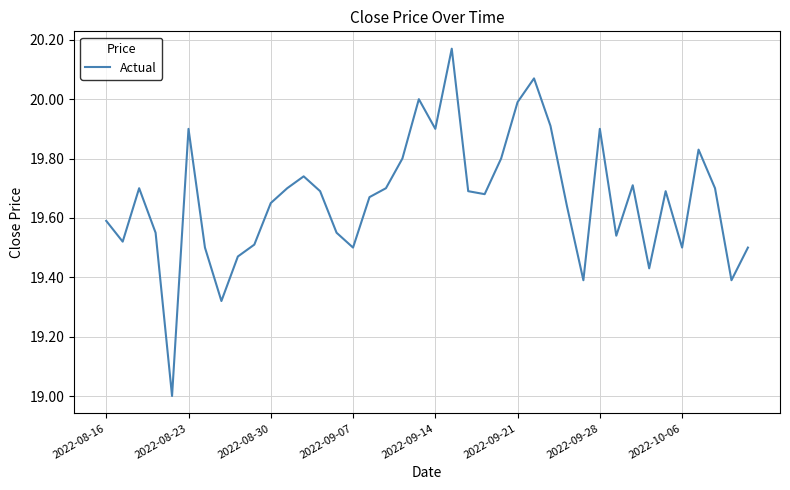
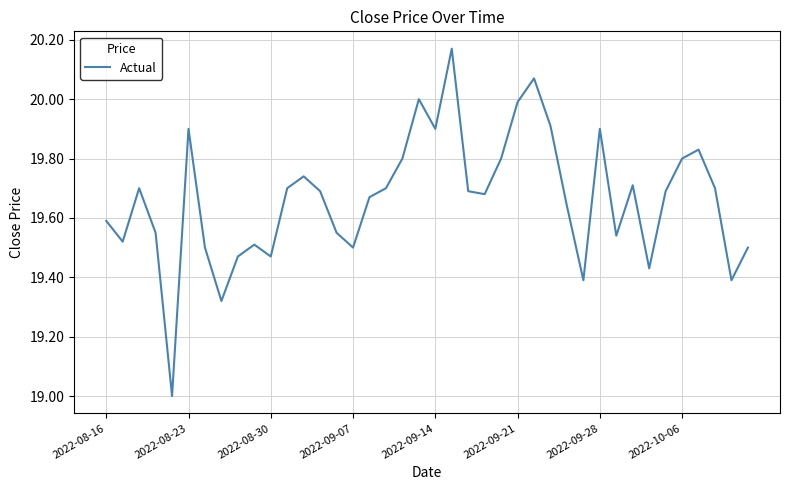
  {
    "2022-08-16": 19.59,
    "2022-08-23": 19.90,
-   "2022-08-30": 19.65,
+   "2022-08-30": 19.47,
    "2022-09-07": 19.50,
    "2022-09-14": 19.90,
    "2022-09-21": 19.99,
    "2022-09-28": 19.90,
-   "2022-10-06": 19.5
+   "2022-10-06": 19.8
  }
